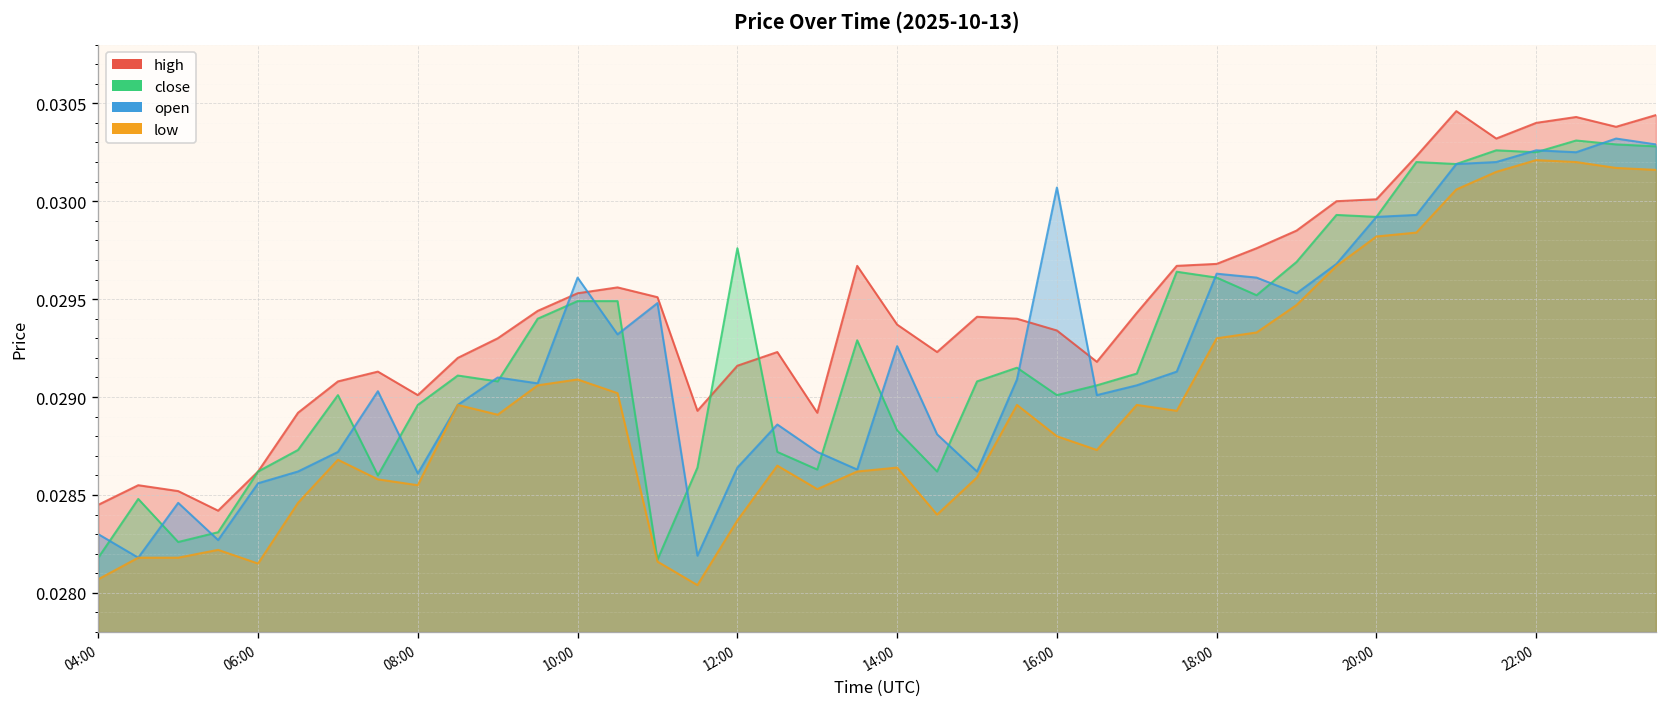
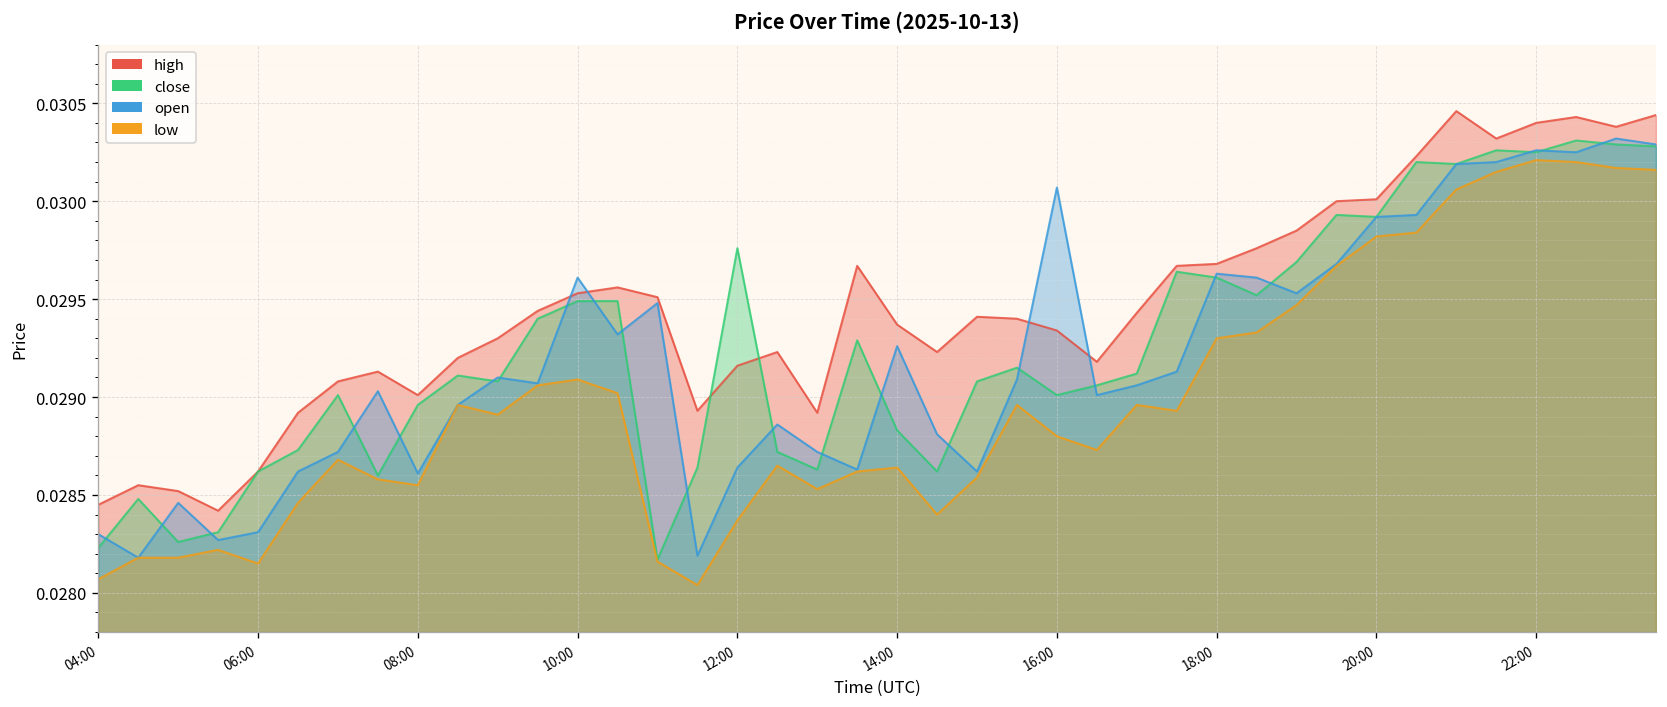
  {
    "close": {
-     "04:00": 0.02818,
+     "04:00": 0.02823,
      "08:00": 0.02896,
      "10:00": 0.02949,
      "12:00": 0.02976,
      "14:00": 0.02883,
      "16:00": 0.02901,
      "18:00": 0.02961
    },
    "open": {
      "04:00": 0.02830,
-     "06:00": 0.02856,
+     "06:00": 0.02831,
      "08:00": 0.02861,
      "10:00": 0.02961,
      "12:00": 0.02864,
      "14:00": 0.02926,
      "16:00": 0.03007,
      "18:00": 0.02963
    }
  }
